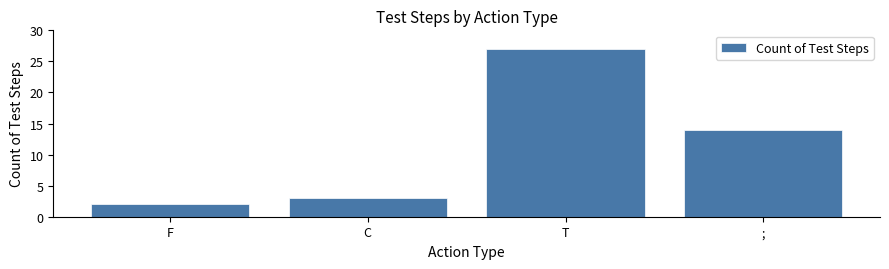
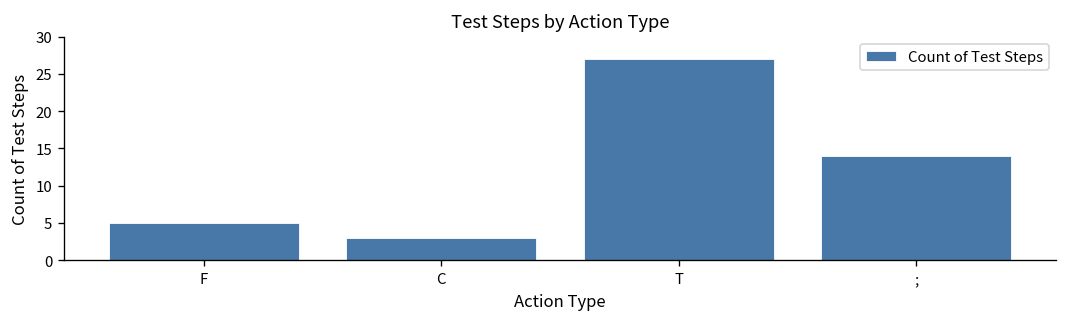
  {
-   "F": 2,
+   "F": 5,
    "C": 3,
    "T": 27,
    ";": 14
  }
